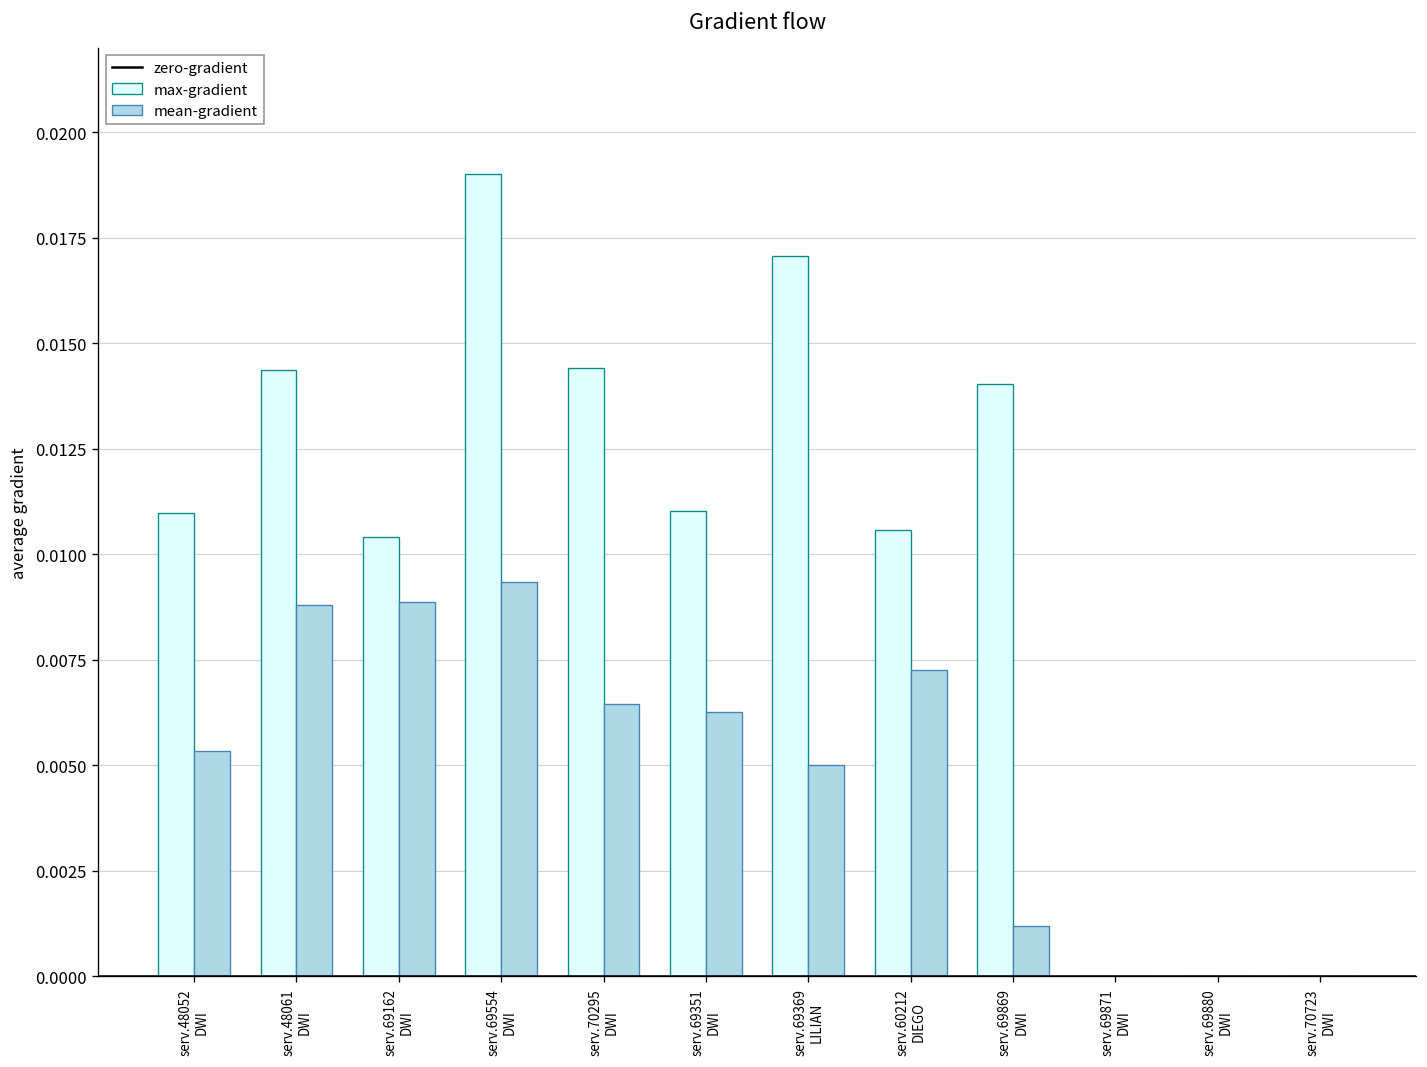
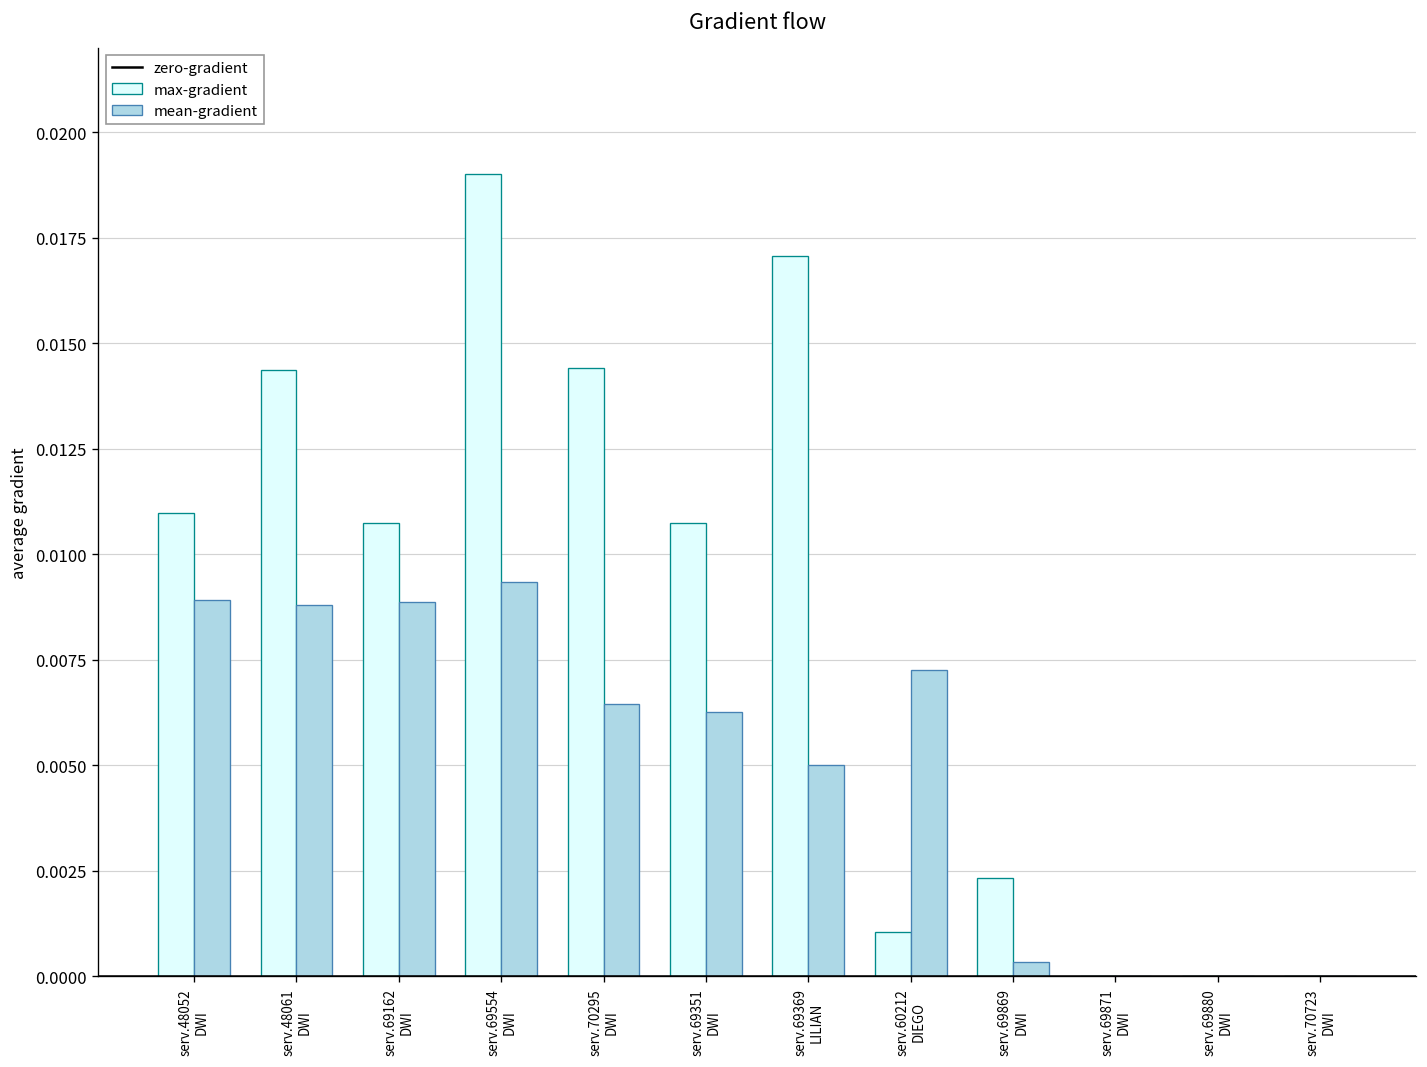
  {
    "max-gradient": {
      "serv.48052 DWI": 0.0110,
      "serv.48061 DWI": 0.0144,
-     "serv.69162 DWI": 0.0104,
+     "serv.69162 DWI": 0.0107,
      "serv.69554 DWI": 0.0190,
      "serv.70295 DWI": 0.0144,
-     "serv.69351 DWI": 0.0110,
+     "serv.69351 DWI": 0.0107,
      "serv.69369 LILIAN": 0.0171,
-     "serv.60212 DIEGO": 0.0106,
-     "serv.69869 DWI": 0.0140,
+     "serv.60212 DIEGO": 0.0010,
+     "serv.69869 DWI": 0.0023,
      "serv.69871 DWI": 0.0000,
      "serv.69880 DWI": 0.0000,
      "serv.70723 DWI": 0.0000
    },
    "mean-gradient": {
-     "serv.48052 DWI": 0.0053,
+     "serv.48052 DWI": 0.0089,
      "serv.48061 DWI": 0.0088,
      "serv.69162 DWI": 0.0089,
      "serv.69554 DWI": 0.0093,
      "serv.70295 DWI": 0.0065,
      "serv.69351 DWI": 0.0063,
      "serv.69369 LILIAN": 0.0050,
      "serv.60212 DIEGO": 0.0073,
-     "serv.69869 DWI": 0.0012,
+     "serv.69869 DWI": 0.0003,
      "serv.69871 DWI": 0.0000,
      "serv.69880 DWI": 0.0000,
      "serv.70723 DWI": 0.0000
    }
  }
